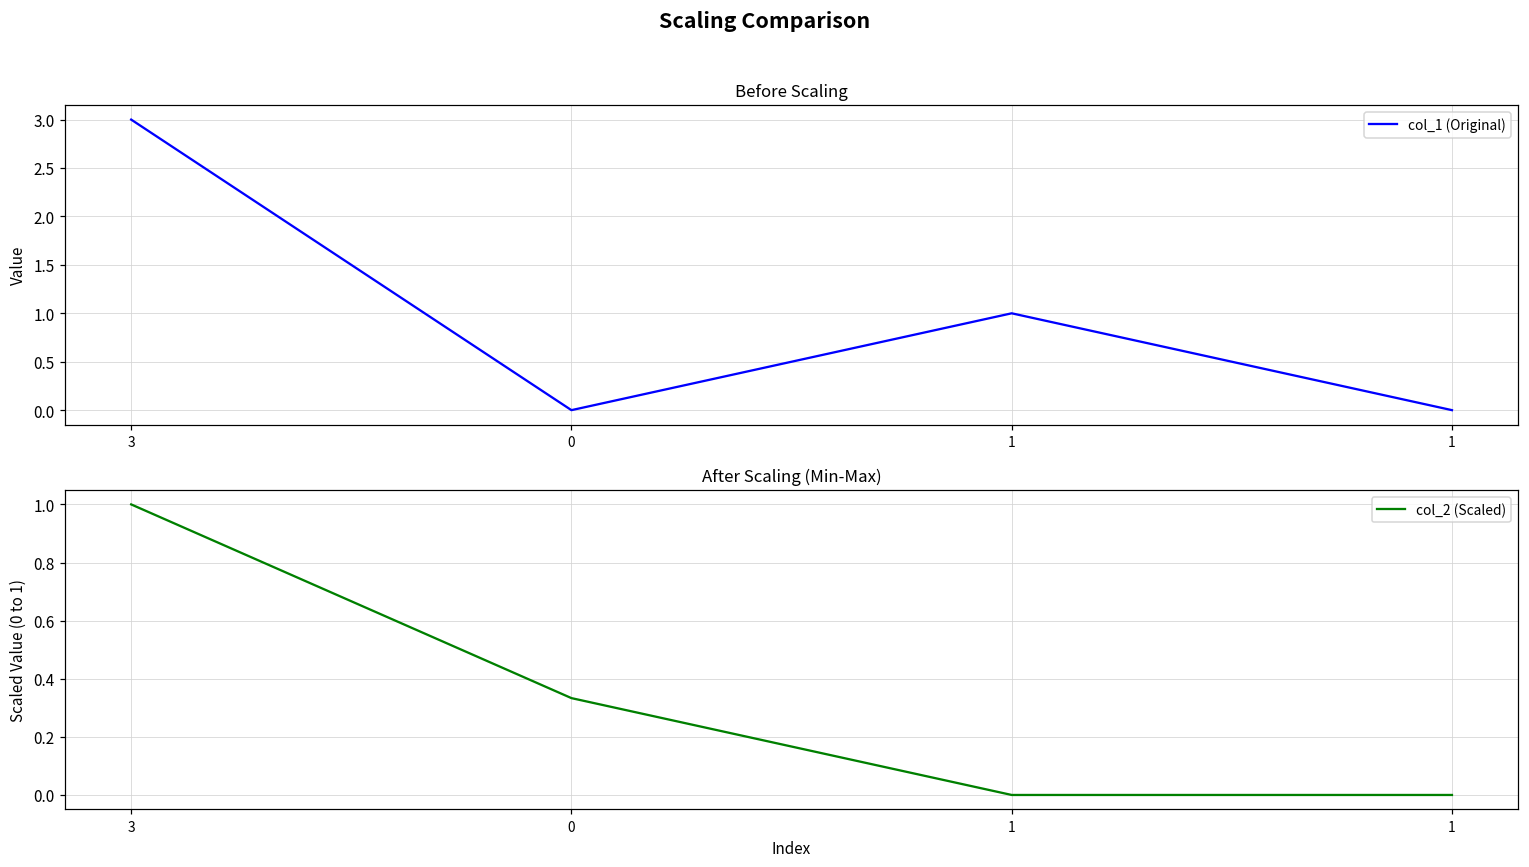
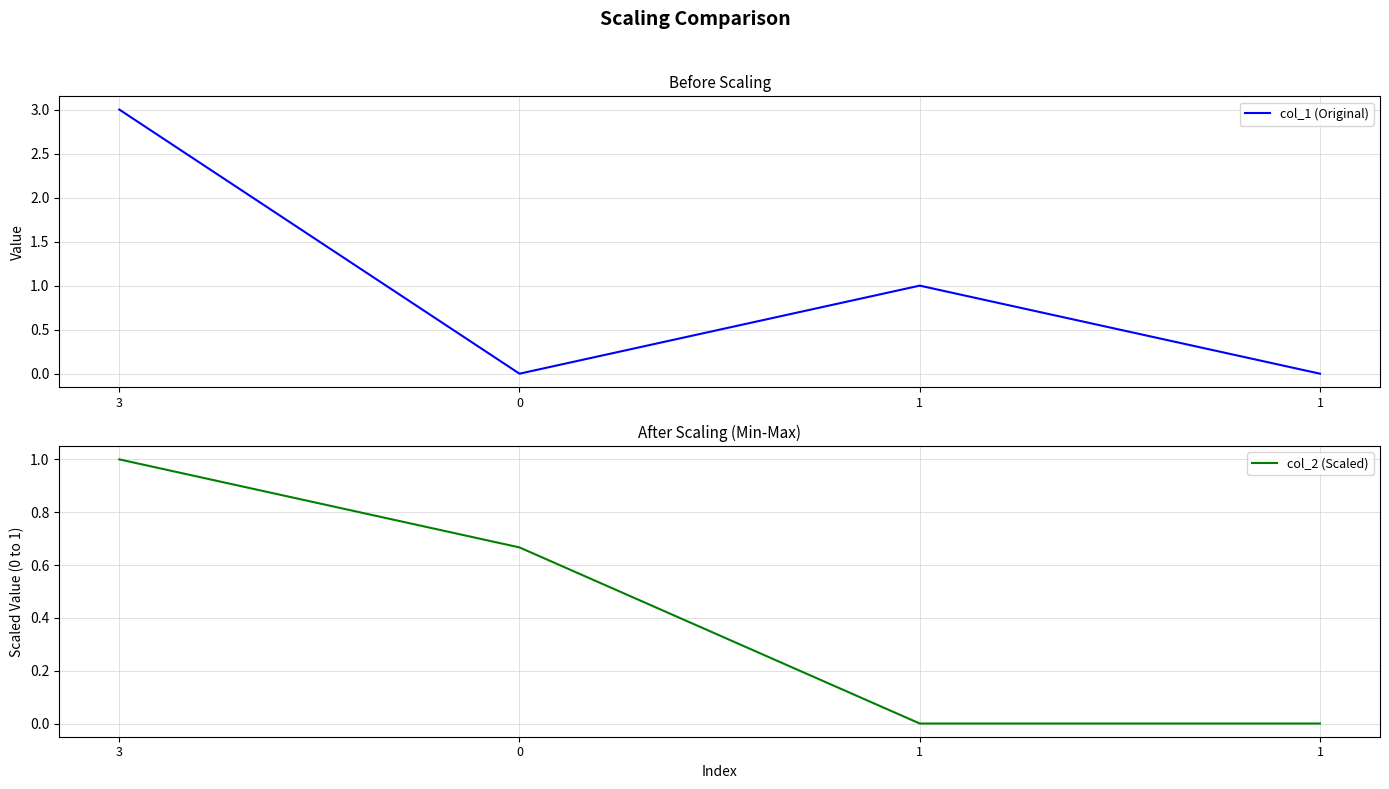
  {
    "Before Scaling": {
      "3": 3.0,
      "0": 0.0
    },
    "After Scaling (Min-Max)": {
      "3": 1.00,
-     "0": 0.33
+     "0": 0.67
    }
  }
